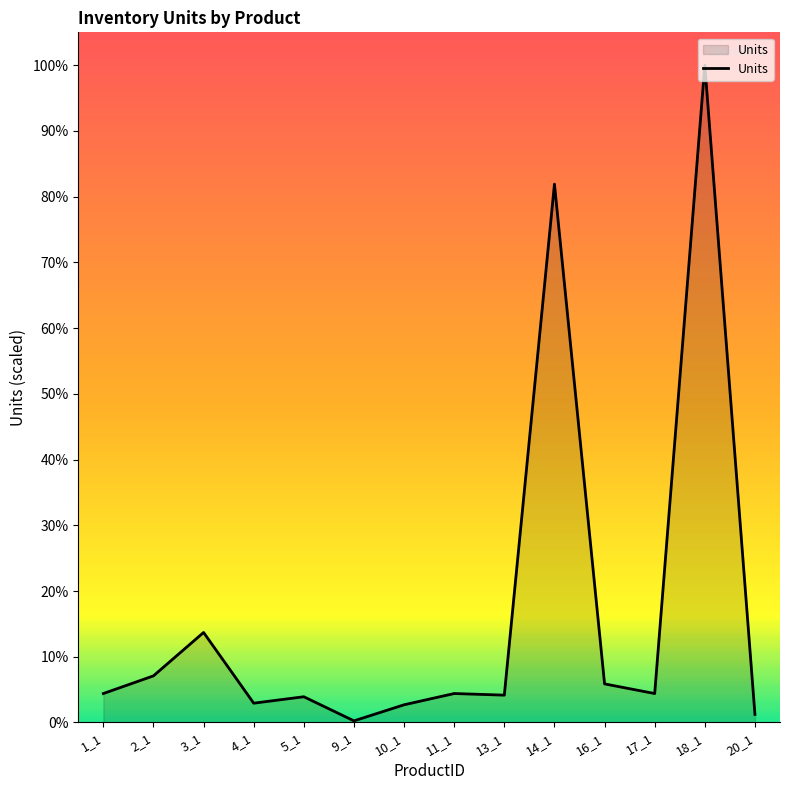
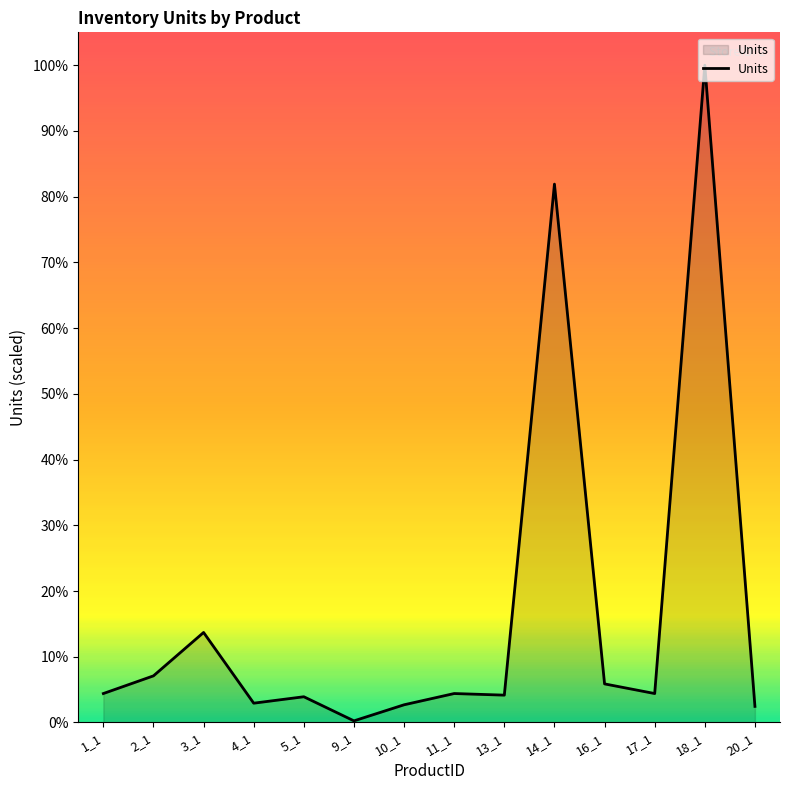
  {
    "1_1": "4%",
    "2_1": "7%",
    "3_1": "14%",
    "4_1": "3%",
    "5_1": "4%",
    "9_1": "0%",
    "10_1": "3%",
    "11_1": "4%",
    "13_1": "4%",
    "14_1": "82%",
    "16_1": "6%",
    "17_1": "4%",
-   "20_1": "1%"
+   "20_1": "2%"
  }
